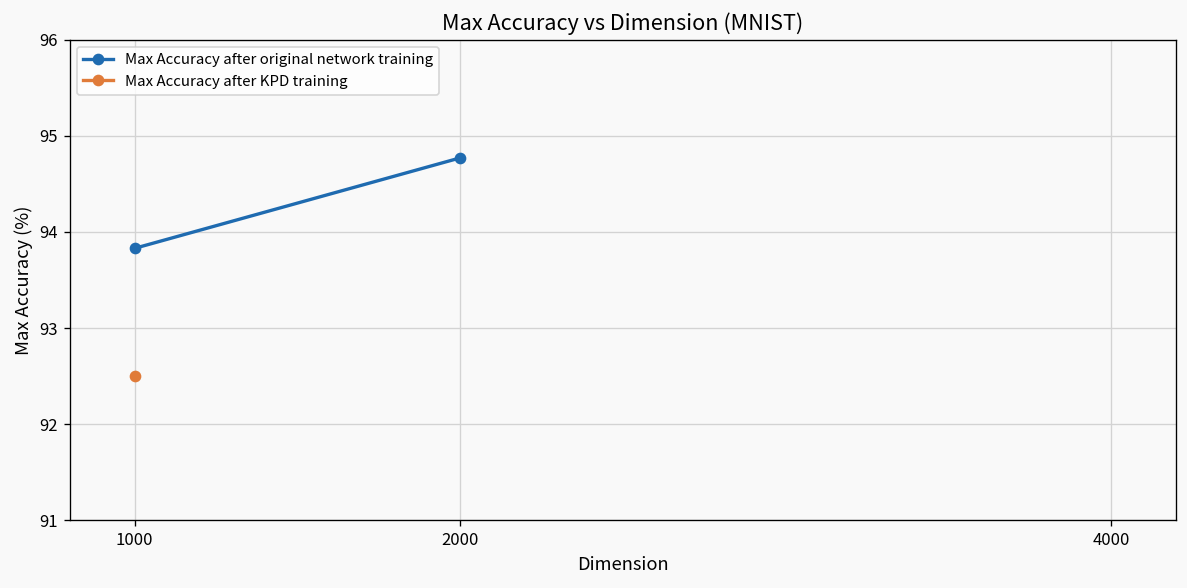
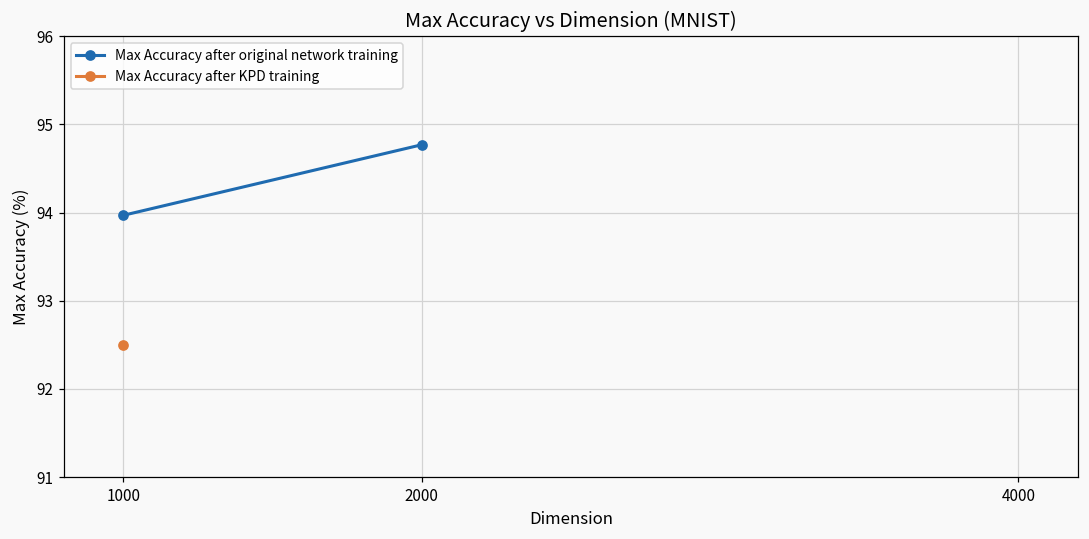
  {
    "Max Accuracy after original network training": {
-     "1000": 93.8,
+     "1000": 94.0,
      "2000": 94.8
    },
    "Max Accuracy after KPD training": {
      "1000": 92.5
    }
  }
